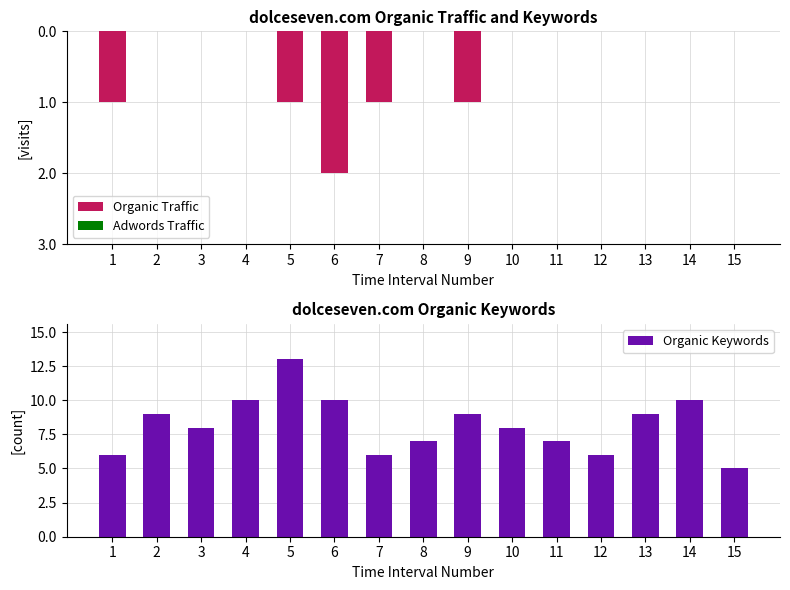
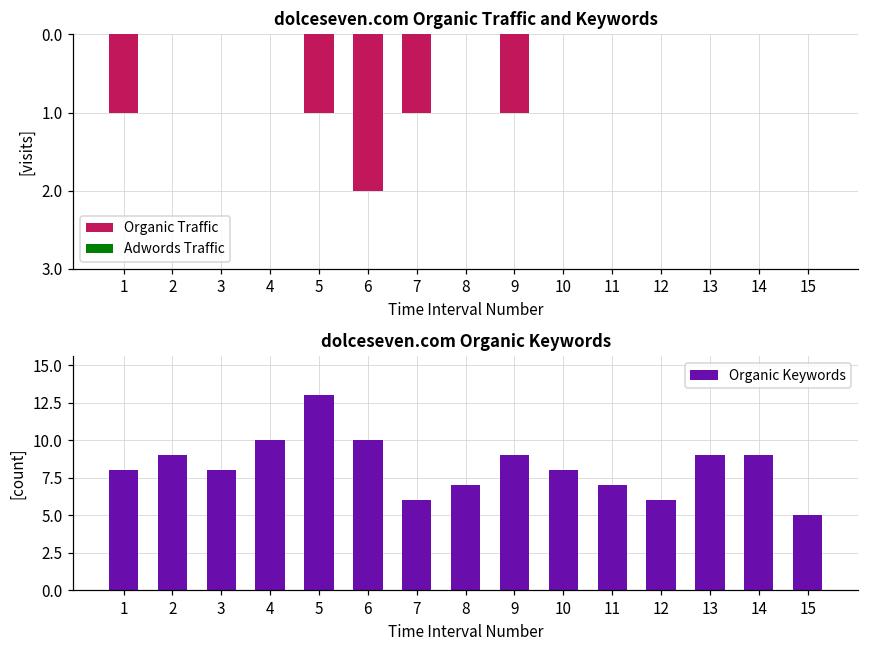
  {
    "dolceseven.com Organic Keywords": {
-     "1": 6,
+     "1": 8,
      "2": 9,
      "3": 8,
      "4": 10,
      "5": 13,
      "6": 10,
      "7": 6,
      "8": 7,
      "9": 9,
      "10": 8,
      "11": 7,
      "12": 6,
      "13": 9,
-     "14": 10,
+     "14": 9,
      "15": 5
    }
  }
